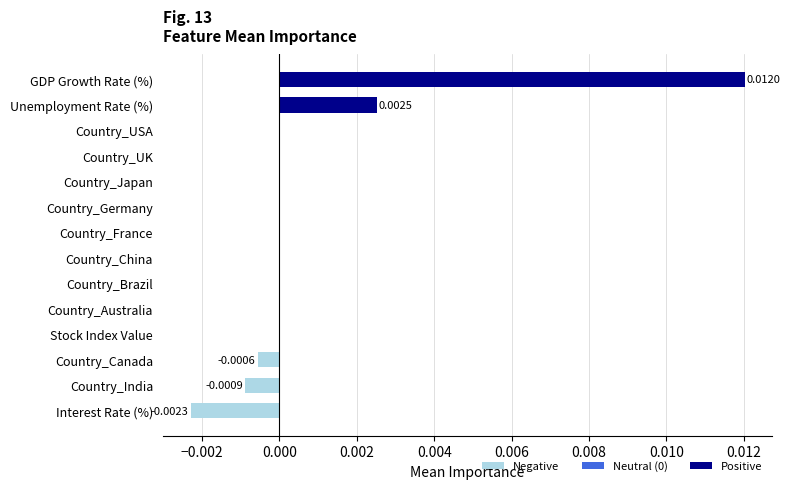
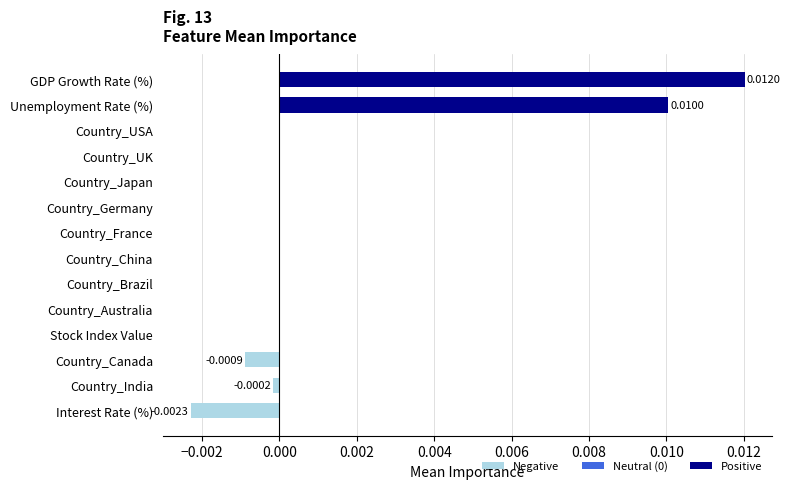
  {
    "GDP Growth Rate (%)": 0.0120,
-   "Unemployment Rate (%)": 0.0025,
-   "Country_Canada": -0.0006,
-   "Country_India": -0.0009,
+   "Unemployment Rate (%)": 0.0100,
+   "Country_Canada": -0.0009,
+   "Country_India": -0.0002,
    "Interest Rate (%)": -0.0023
  }
